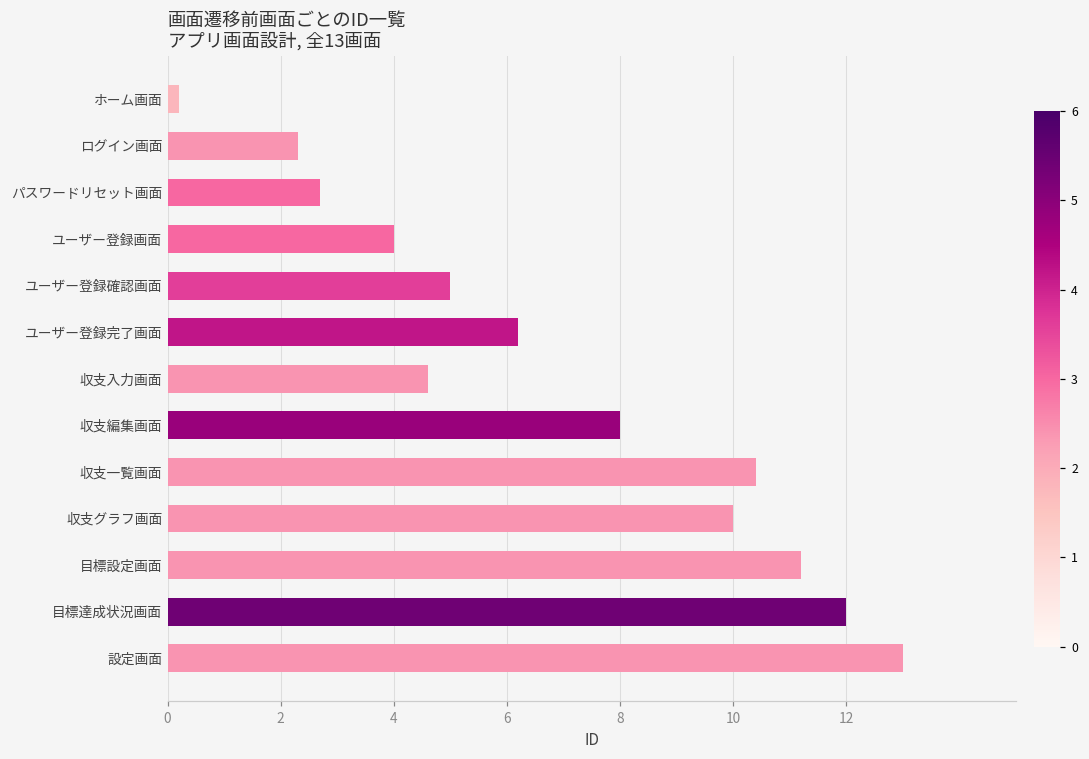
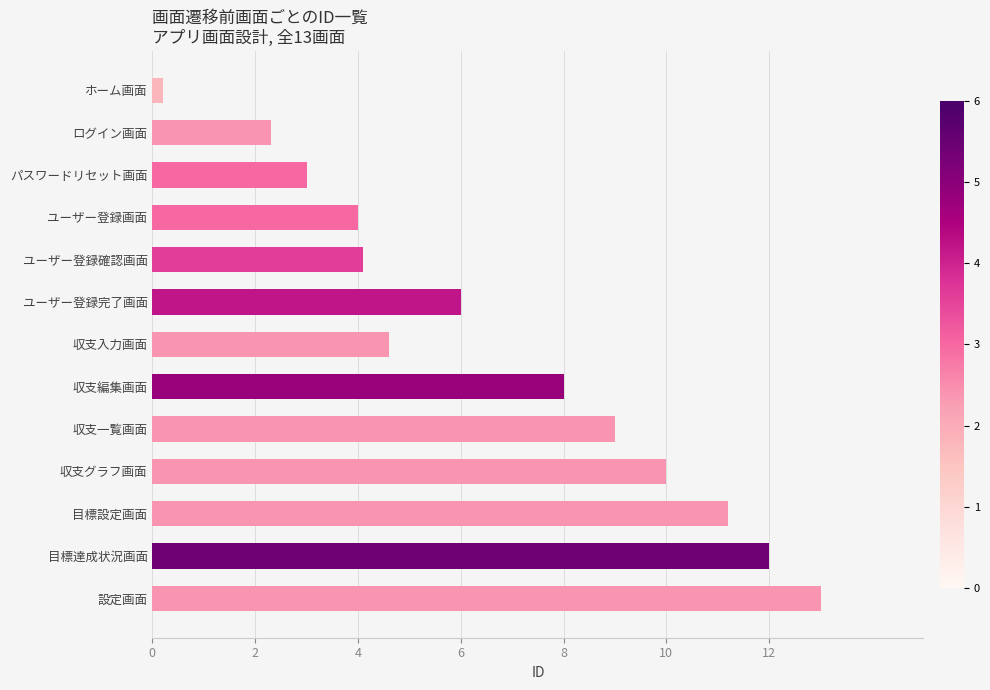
  {
    "ホーム画面": 0.2,
    "ログイン画面": 2.3,
-   "パスワードリセット画面": 2.7,
+   "パスワードリセット画面": 3.0,
    "ユーザー登録画面": 4.0,
-   "ユーザー登録確認画面": 5.0,
-   "ユーザー登録完了画面": 6.2,
+   "ユーザー登録確認画面": 4.1,
+   "ユーザー登録完了画面": 6.0,
    "収支入力画面": 4.6,
    "収支編集画面": 8.0,
-   "収支一覧画面": 10.4,
+   "収支一覧画面": 9.0,
    "収支グラフ画面": 10.0,
    "目標設定画面": 11.2,
    "目標達成状況画面": 12.0,
    "設定画面": 13.0
  }
